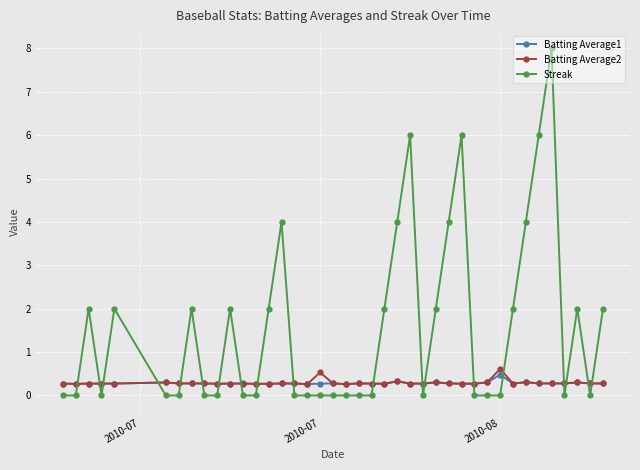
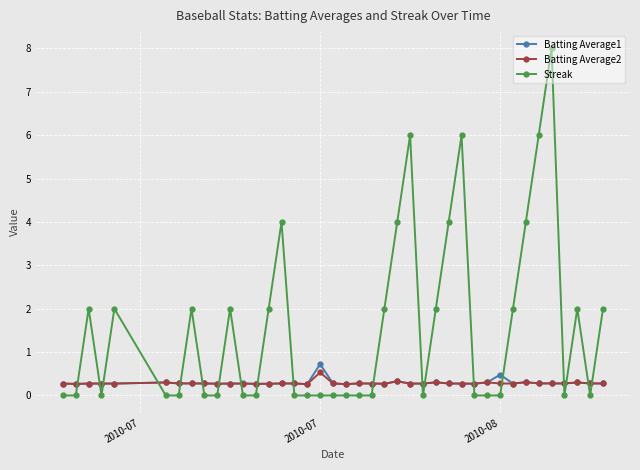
  {
    "Batting Average1": {
-     "2010-07": 0.3,
+     "2010-07": 0.7,
      "2010-08": 0.5
    },
    "Batting Average2": {
      "2010-07": 0.5,
-     "2010-08": 0.6
+     "2010-08": 0.3
    },
    "Streak": {
      "2010-07": 0.0,
      "2010-08": 0.0
    }
  }
